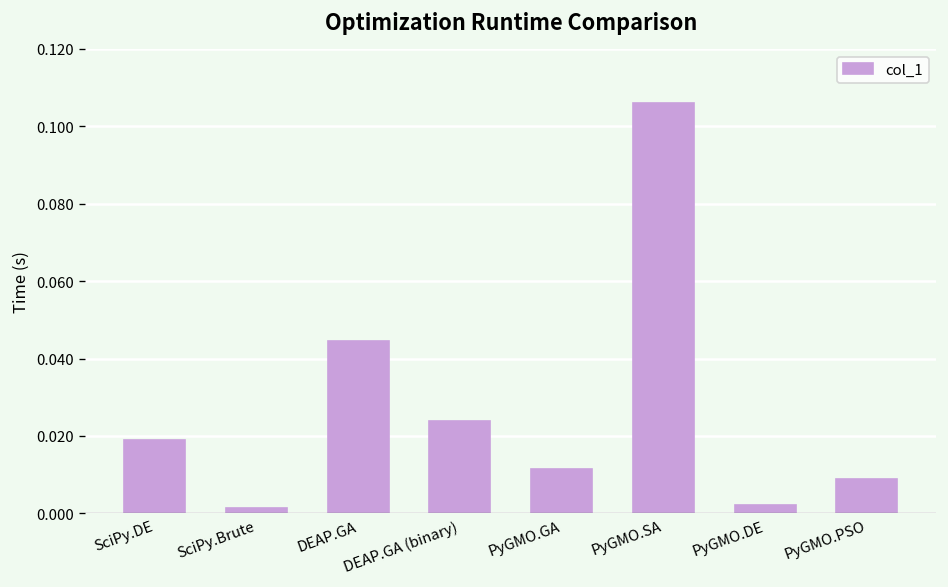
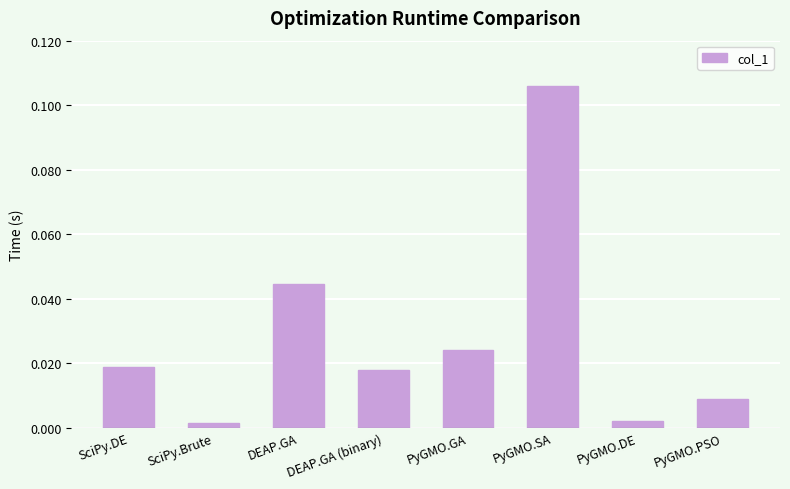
  {
    "SciPy.DE": 0.019,
    "SciPy.Brute": 0.001,
    "DEAP.GA": 0.045,
-   "DEAP.GA (binary)": 0.024,
-   "PyGMO.GA": 0.012,
+   "DEAP.GA (binary)": 0.018,
+   "PyGMO.GA": 0.024,
    "PyGMO.SA": 0.106,
    "PyGMO.DE": 0.002,
    "PyGMO.PSO": 0.009
  }
